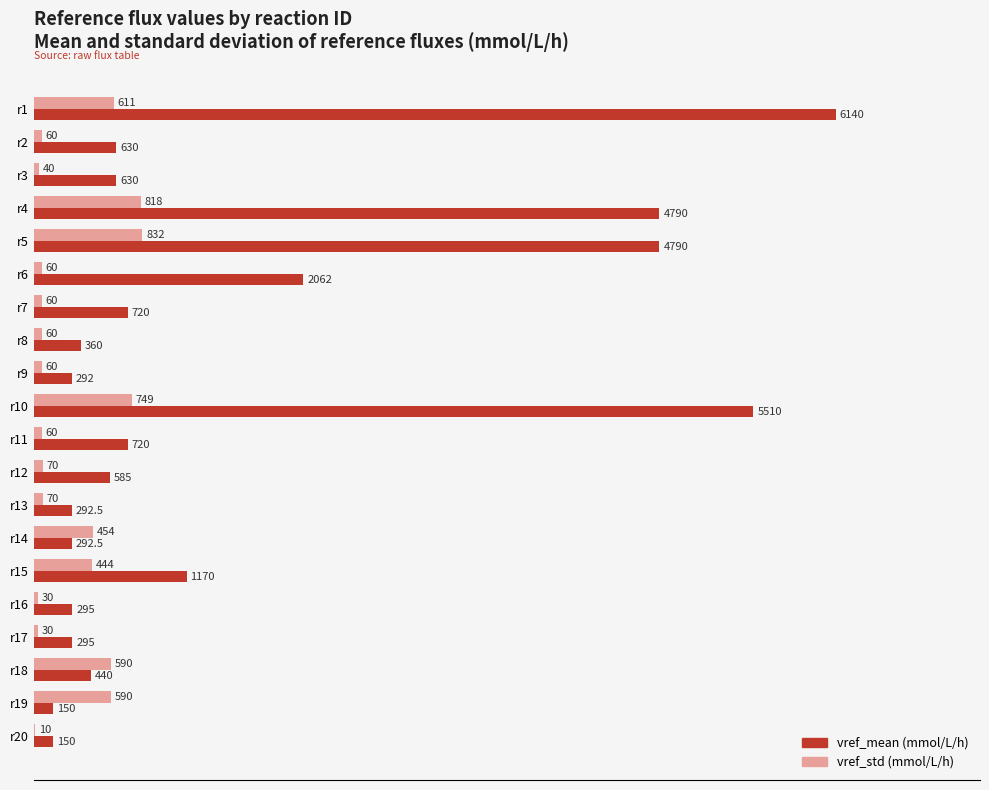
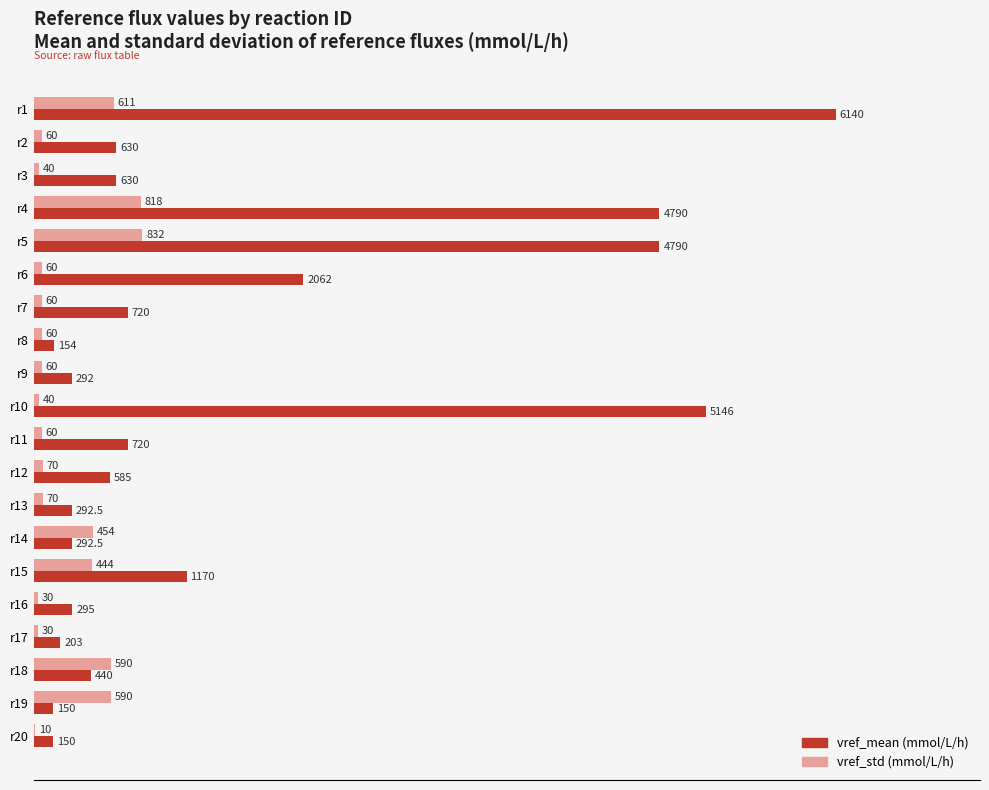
  {
    "vref_mean (mmol/L/h)": {
      "r1": 6140,
      "r2": 630,
      "r3": 630,
      "r4": 4790,
      "r5": 4790,
      "r6": 2062,
      "r7": 720,
-     "r8": 360,
+     "r8": 154,
      "r9": 292,
-     "r10": 5510,
+     "r10": 5146,
      "r11": 720,
      "r12": 585,
      "r13": 292.5,
      "r14": 292.5,
      "r15": 1170,
      "r16": 295,
-     "r17": 295,
+     "r17": 203,
      "r18": 440,
      "r19": 150,
      "r20": 150
    },
    "vref_std (mmol/L/h)": {
      "r1": 611,
      "r2": 60,
      "r3": 40,
      "r4": 818,
      "r5": 832,
      "r6": 60,
      "r7": 60,
      "r8": 60,
      "r9": 60,
-     "r10": 749,
+     "r10": 40,
      "r11": 60,
      "r12": 70,
      "r13": 70,
      "r14": 454,
      "r15": 444,
      "r16": 30,
      "r17": 30,
      "r18": 590,
      "r19": 590,
      "r20": 10
    }
  }
